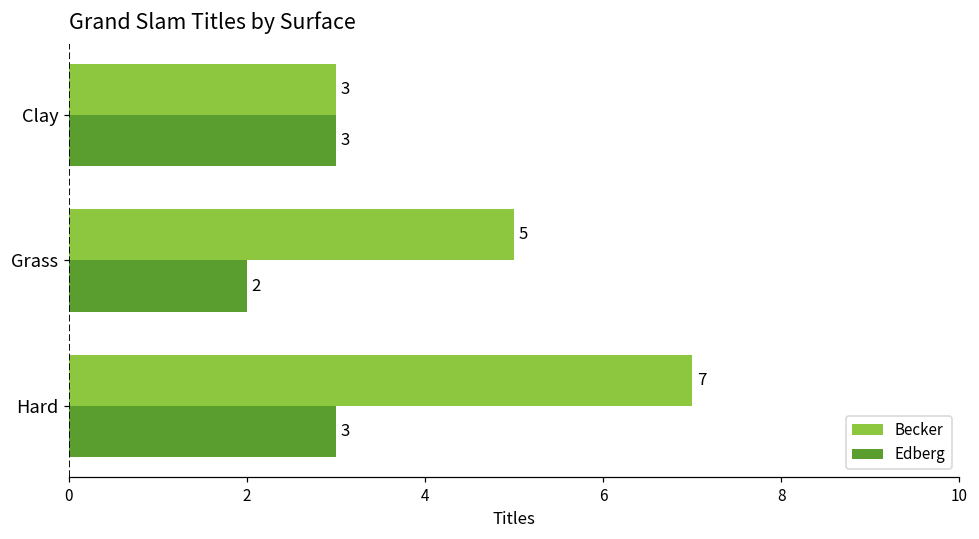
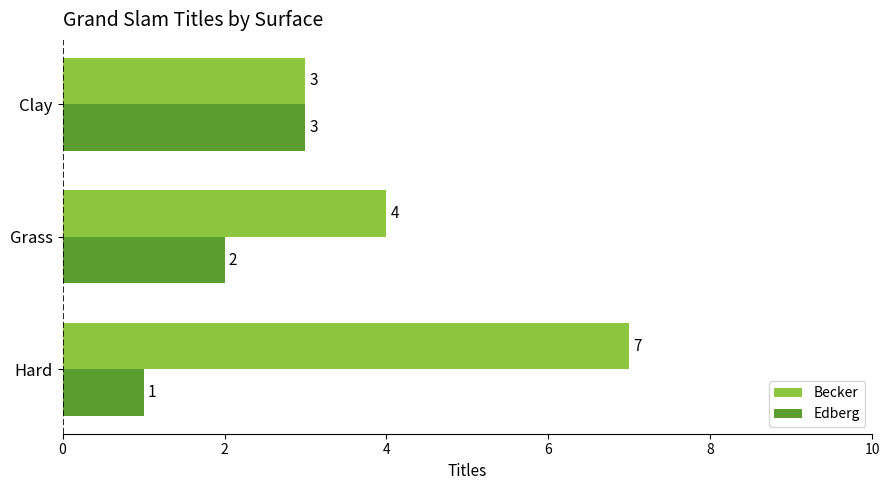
  {
    "Becker": {
      "Clay": 3,
-     "Grass": 5,
+     "Grass": 4,
      "Hard": 7
    },
    "Edberg": {
      "Clay": 3,
      "Grass": 2,
-     "Hard": 3
+     "Hard": 1
    }
  }
